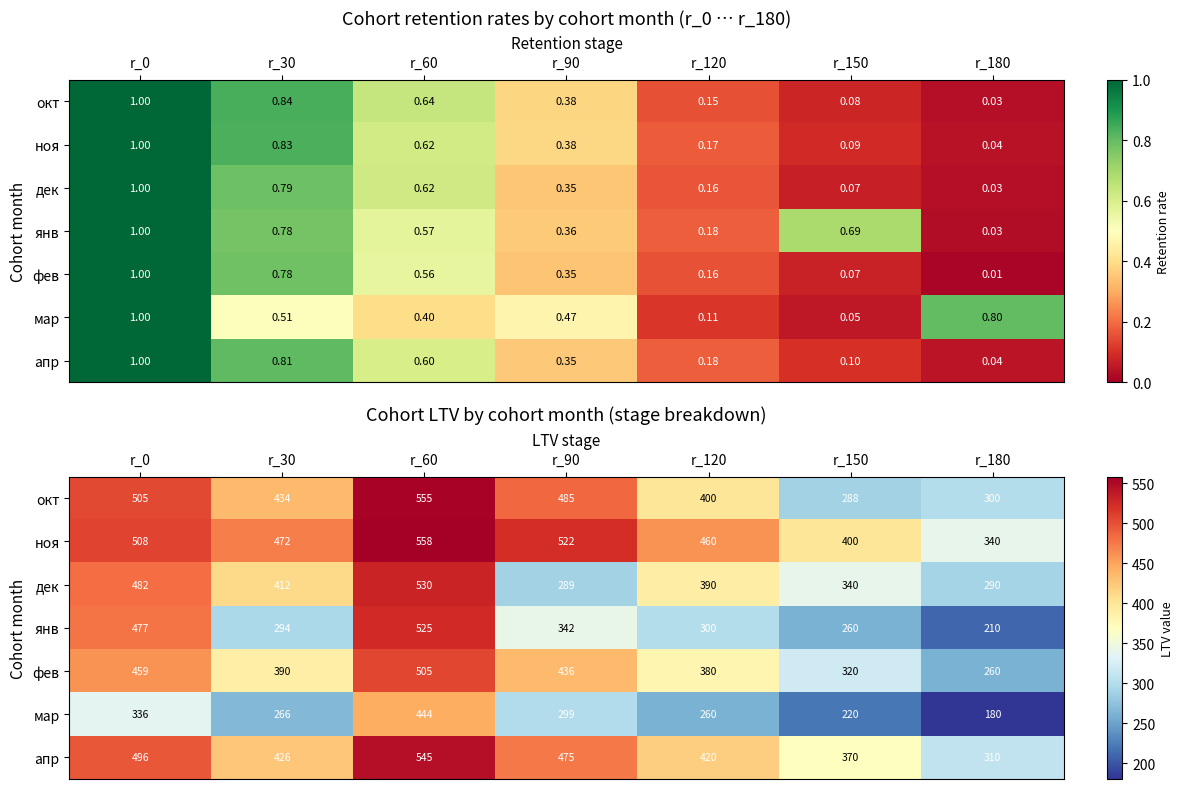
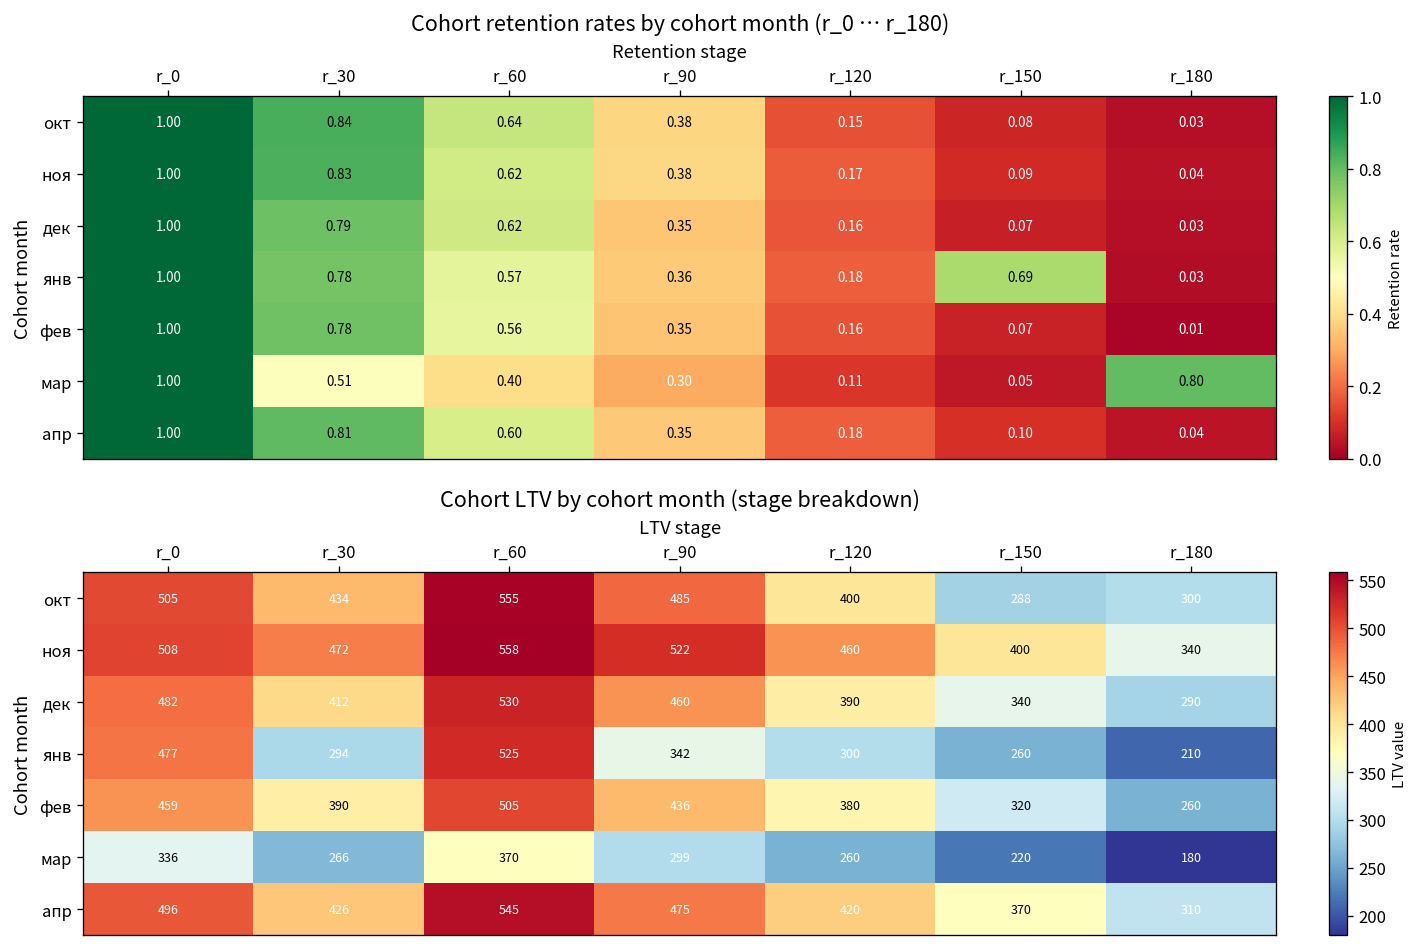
  {
    "Cohort retention rates by cohort month (r_0 … r_180)": {
      "окт": {
        "r_0": 1.00,
        "r_30": 0.84,
        "r_60": 0.64,
        "r_90": 0.38,
        "r_120": 0.15,
        "r_150": 0.08,
        "r_180": 0.03
      },
      "ноя": {
        "r_0": 1.00,
        "r_30": 0.83,
        "r_60": 0.62,
        "r_90": 0.38,
        "r_120": 0.17,
        "r_150": 0.09,
        "r_180": 0.04
      },
      "дек": {
        "r_0": 1.00,
        "r_30": 0.79,
        "r_60": 0.62,
        "r_90": 0.35,
        "r_120": 0.16,
        "r_150": 0.07,
        "r_180": 0.03
      },
      "янв": {
        "r_0": 1.00,
        "r_30": 0.78,
        "r_60": 0.57,
        "r_90": 0.36,
        "r_120": 0.18,
        "r_150": 0.69,
        "r_180": 0.03
      },
      "фев": {
        "r_0": 1.00,
        "r_30": 0.78,
        "r_60": 0.56,
        "r_90": 0.35,
        "r_120": 0.16,
        "r_150": 0.07,
        "r_180": 0.01
      },
      "мар": {
        "r_0": 1.00,
        "r_30": 0.51,
        "r_60": 0.40,
-       "r_90": 0.47,
+       "r_90": 0.30,
        "r_120": 0.11,
        "r_150": 0.05,
        "r_180": 0.80
      },
      "апр": {
        "r_0": 1.00,
        "r_30": 0.81,
        "r_60": 0.60,
        "r_90": 0.35,
        "r_120": 0.18,
        "r_150": 0.10,
        "r_180": 0.04
      }
    },
    "Cohort LTV by cohort month (stage breakdown)": {
      "окт": {
        "r_0": 505,
        "r_30": 434,
        "r_60": 555,
        "r_90": 485,
        "r_120": 400,
        "r_150": 288,
        "r_180": 300
      },
      "ноя": {
        "r_0": 508,
        "r_30": 472,
        "r_60": 558,
        "r_90": 522,
        "r_120": 460,
        "r_150": 400,
        "r_180": 340
      },
      "дек": {
        "r_0": 482,
        "r_30": 412,
        "r_60": 530,
-       "r_90": 289,
+       "r_90": 460,
        "r_120": 390,
        "r_150": 340,
        "r_180": 290
      },
      "янв": {
        "r_0": 477,
        "r_30": 294,
        "r_60": 525,
        "r_90": 342,
        "r_120": 300,
        "r_150": 260,
        "r_180": 210
      },
      "фев": {
        "r_0": 459,
        "r_30": 390,
        "r_60": 505,
        "r_90": 436,
        "r_120": 380,
        "r_150": 320,
        "r_180": 260
      },
      "мар": {
        "r_0": 336,
        "r_30": 266,
-       "r_60": 444,
+       "r_60": 370,
        "r_90": 299,
        "r_120": 260,
        "r_150": 220,
        "r_180": 180
      },
      "апр": {
        "r_0": 496,
        "r_30": 426,
        "r_60": 545,
        "r_90": 475,
        "r_120": 420,
        "r_150": 370,
        "r_180": 310
      }
    }
  }
